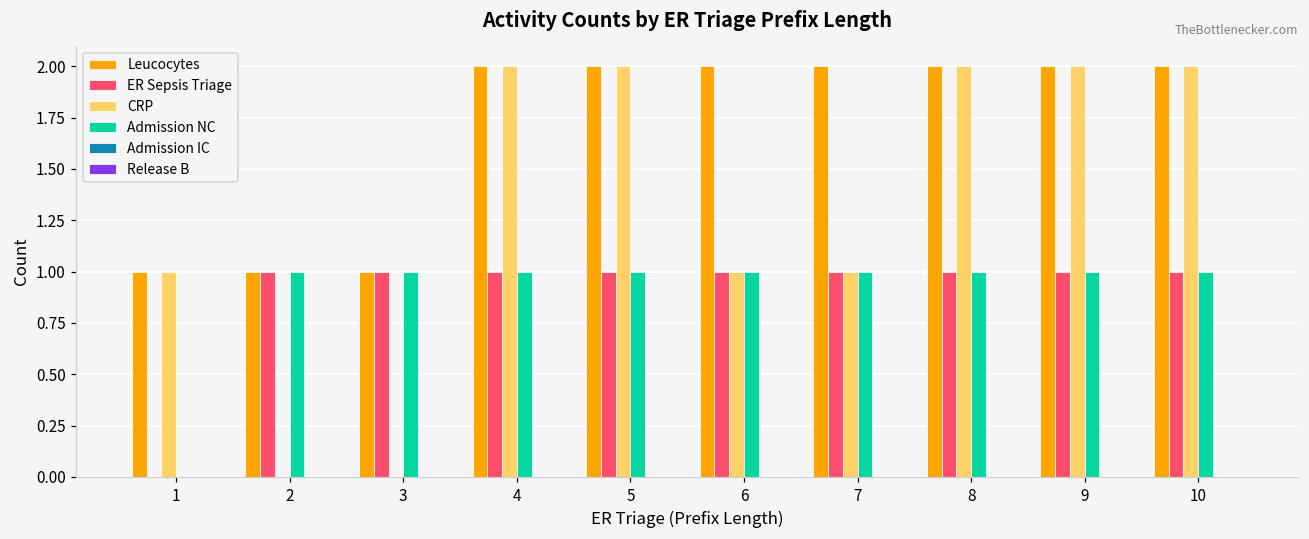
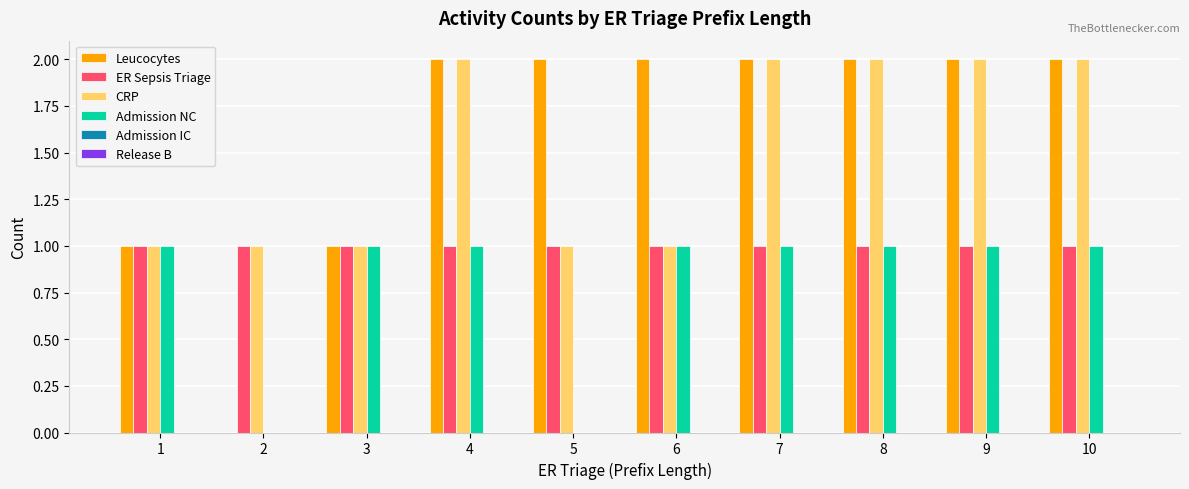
  {
    "Leucocytes": {
      "1": 1,
-     "2": 1,
+     "2": 0,
      "3": 1,
      "4": 2,
      "5": 2,
      "6": 2,
      "7": 2,
      "8": 2,
      "9": 2,
      "10": 2
    },
    "ER Sepsis Triage": {
-     "1": 0,
+     "1": 1,
      "2": 1,
      "3": 1,
      "4": 1,
      "5": 1,
      "6": 1,
      "7": 1,
      "8": 1,
      "9": 1,
      "10": 1
    },
    "CRP": {
      "1": 1,
-     "2": 0,
-     "3": 0,
+     "2": 1,
+     "3": 1,
      "4": 2,
-     "5": 2,
+     "5": 1,
      "6": 1,
-     "7": 1,
+     "7": 2,
      "8": 2,
      "9": 2,
      "10": 2
    },
    "Admission NC": {
-     "1": 0,
-     "2": 1,
+     "1": 1,
+     "2": 0,
      "3": 1,
      "4": 1,
-     "5": 1,
+     "5": 0,
      "6": 1,
      "7": 1,
      "8": 1,
      "9": 1,
      "10": 1
    },
    "Admission IC": {
      "1": 0,
      "2": 0,
      "3": 0,
      "4": 0,
      "5": 0,
      "6": 0,
      "7": 0,
      "8": 0,
      "9": 0,
      "10": 0
    },
    "Release B": {
      "1": 0,
      "2": 0,
      "3": 0,
      "4": 0,
      "5": 0,
      "6": 0,
      "7": 0,
      "8": 0,
      "9": 0,
      "10": 0
    }
  }
